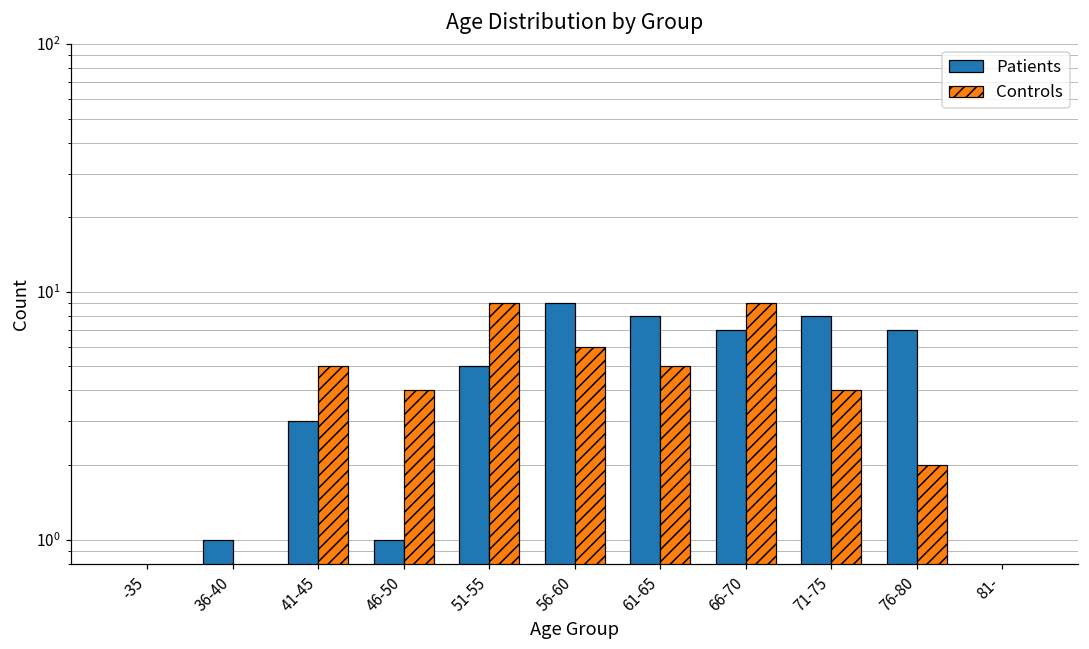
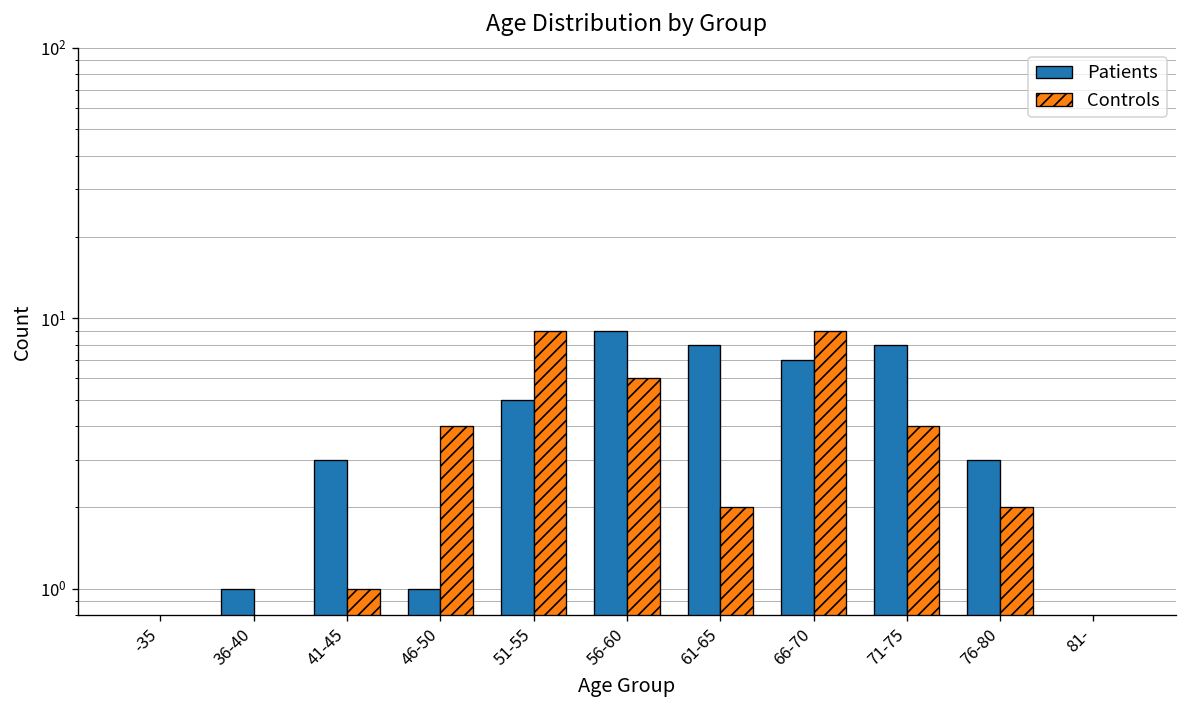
  {
    "Patients": {
      "36-40": 1,
      "41-45": 3,
      "46-50": 1,
      "51-55": 5,
      "56-60": 9,
      "61-65": 8,
      "66-70": 7,
      "71-75": 8,
-     "76-80": 7
+     "76-80": 3
    },
    "Controls": {
-     "41-45": 5,
+     "41-45": 1,
      "46-50": 4,
      "51-55": 9,
      "56-60": 6,
-     "61-65": 5,
+     "61-65": 2,
      "66-70": 9,
      "71-75": 4,
      "76-80": 2
    }
  }
